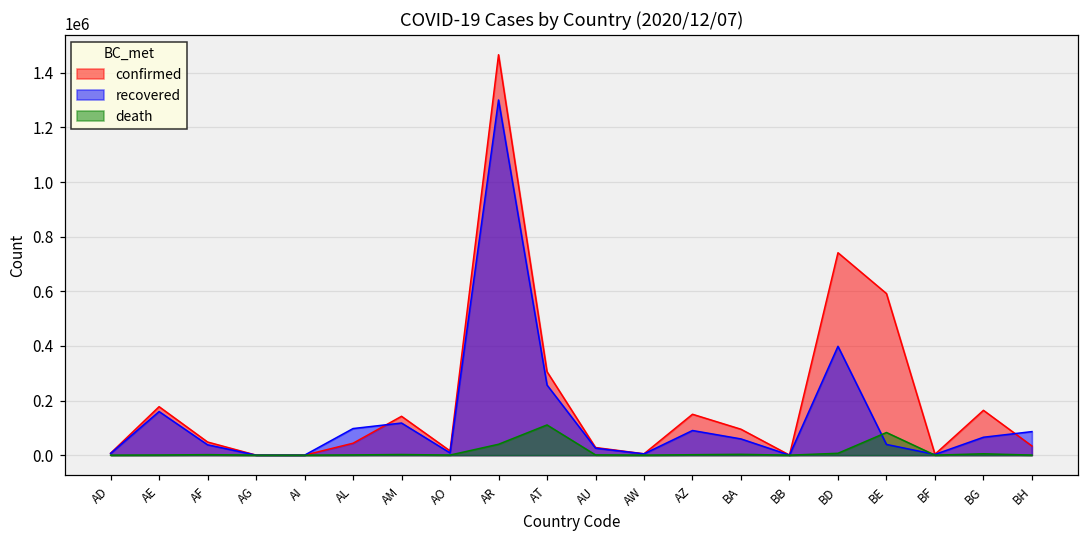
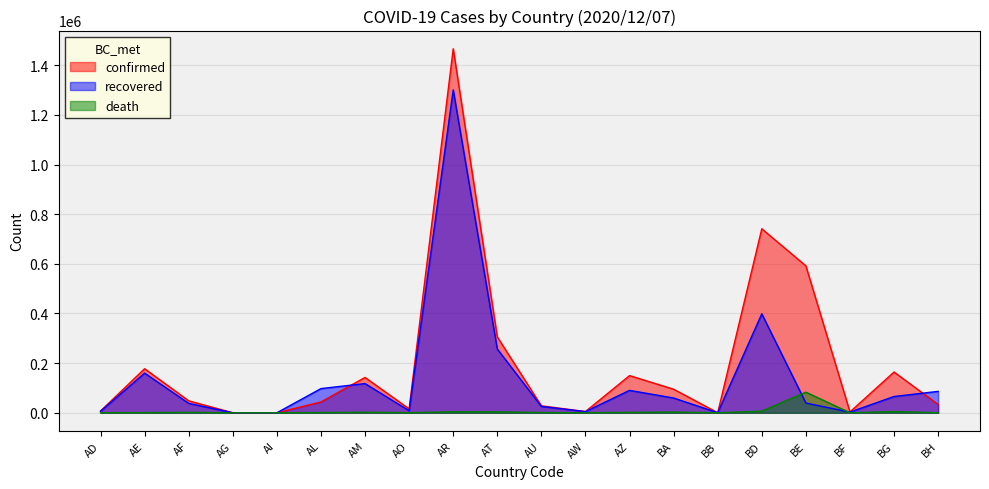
  {
    "confirmed": {
      "AE": 180000,
      "AF": 50000,
      "AL": 40000,
      "AM": 140000,
      "AR": 1470000,
      "AT": 310000,
      "AZ": 150000,
      "BA": 90000,
      "BD": 740000,
      "BE": 590000,
      "BG": 160000,
      "BH": 30000
    },
    "recovered": {
      "AE": 160000,
      "AF": 40000,
      "AL": 100000,
      "AM": 120000,
      "AR": 1300000,
      "AT": 260000,
      "AZ": 90000,
      "BA": 60000,
      "BD": 400000,
      "BE": 40000,
      "BG": 70000,
      "BH": 90000
    },
    "death": {
      "AE": 0,
      "AF": 0,
      "AL": 0,
      "AM": 0,
-     "AR": 40000,
-     "AT": 110000,
+     "AR": 0,
+     "AT": 0,
      "AU": 0,
      "AZ": 0,
      "BA": 0,
      "BD": 10000,
      "BE": 80000,
      "BG": 10000,
      "BH": 0
    }
  }
